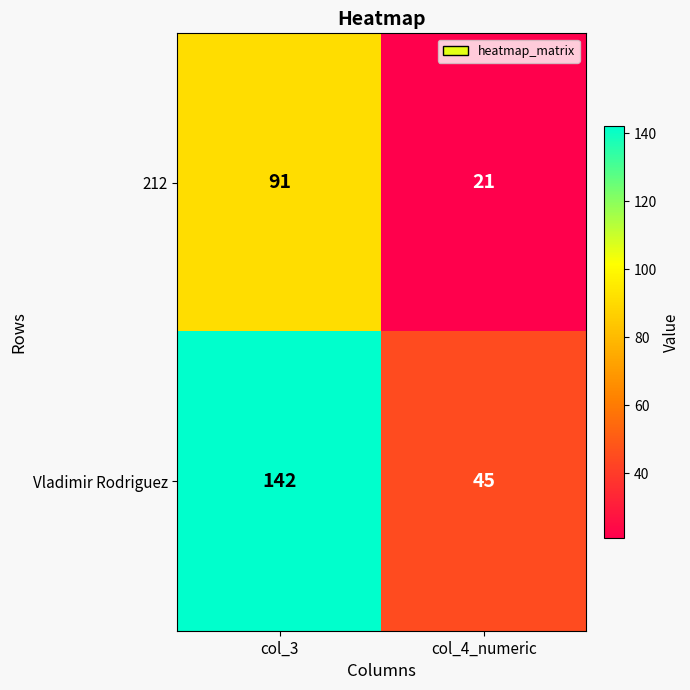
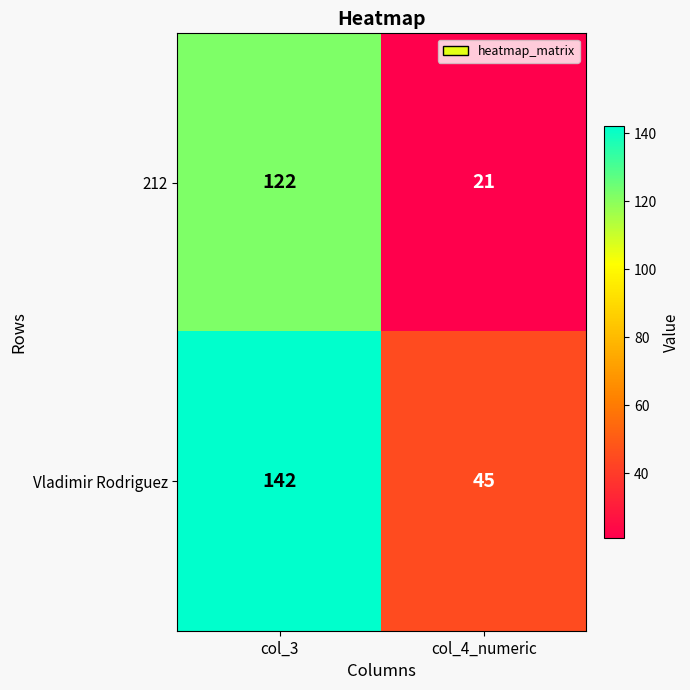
  {
    "212": {
-     "col_3": 91,
+     "col_3": 122,
      "col_4_numeric": 21
    },
    "Vladimir Rodriguez": {
      "col_3": 142,
      "col_4_numeric": 45
    }
  }
